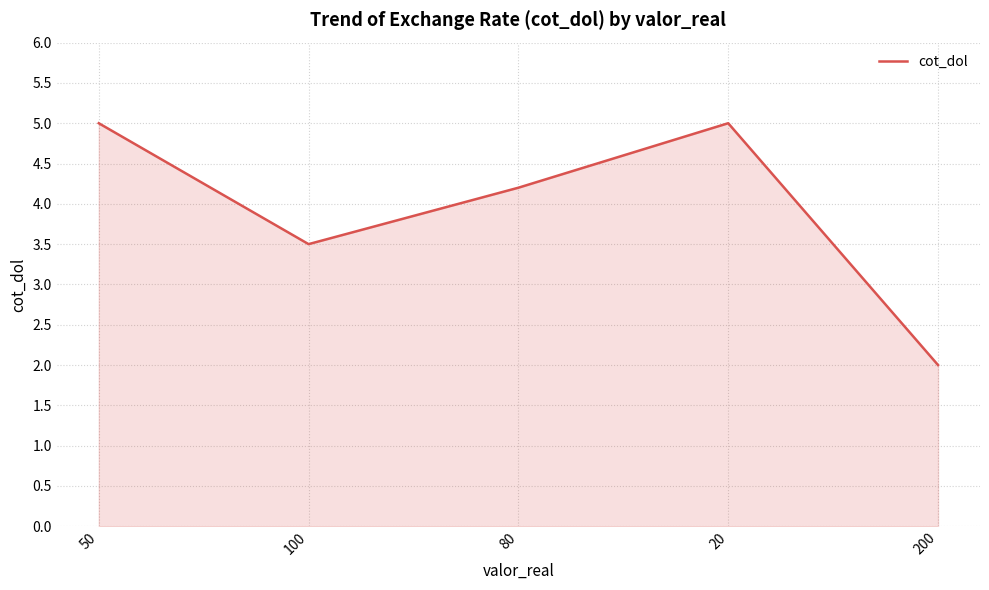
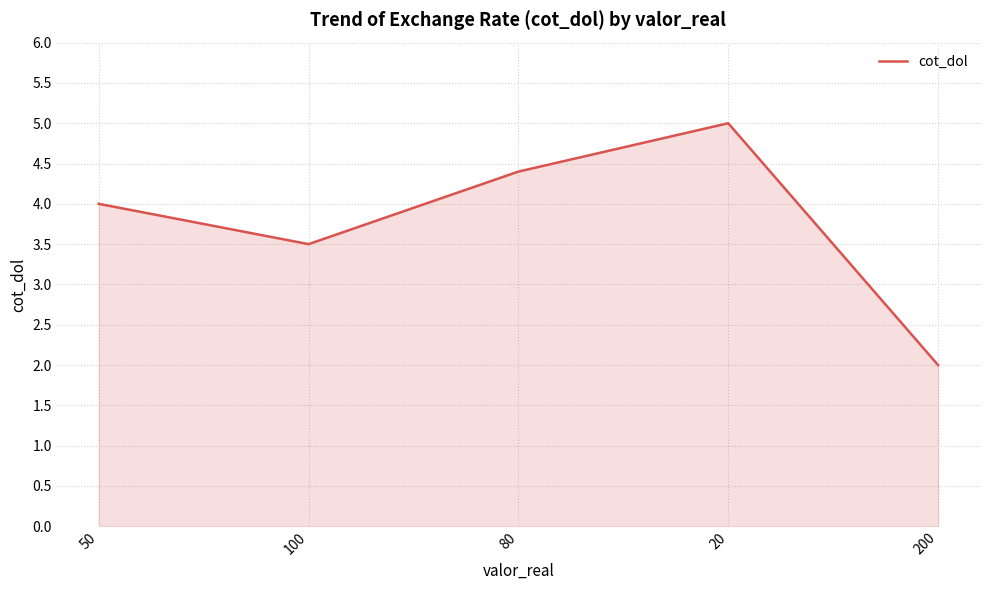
  {
-   "50": 5,
+   "50": 4,
    "100": 3.5,
-   "80": 4.2,
+   "80": 4.4,
    "20": 5.0,
    "200": 2.0
  }
